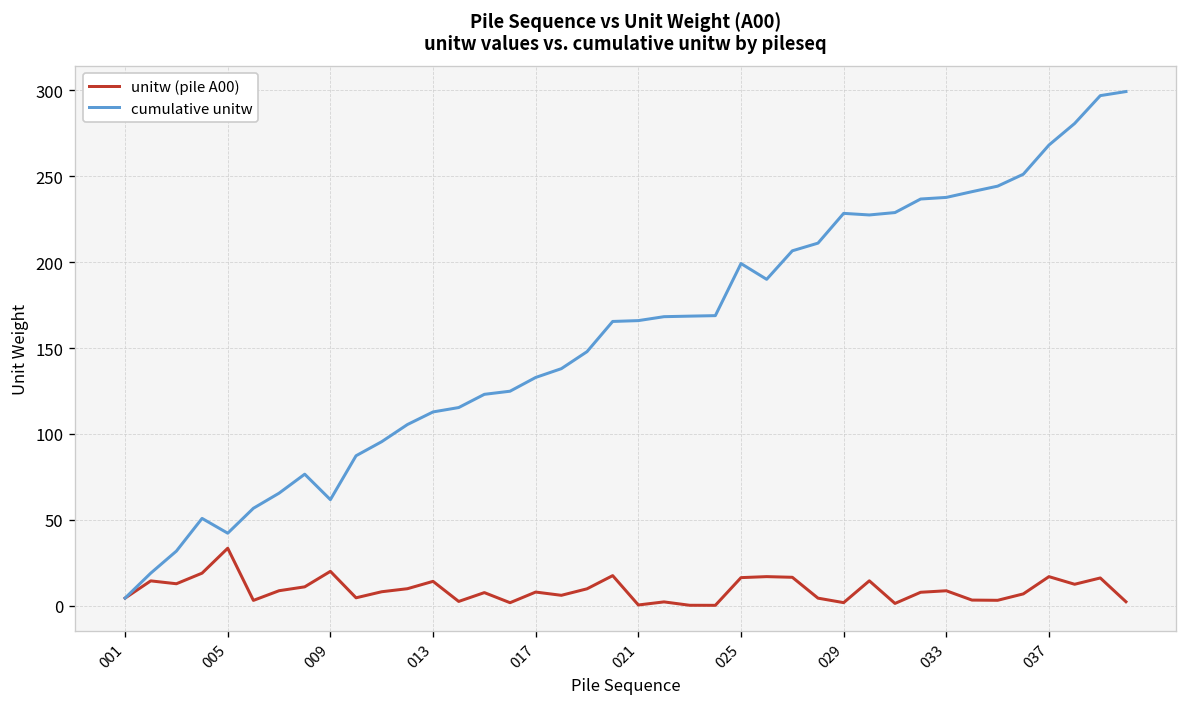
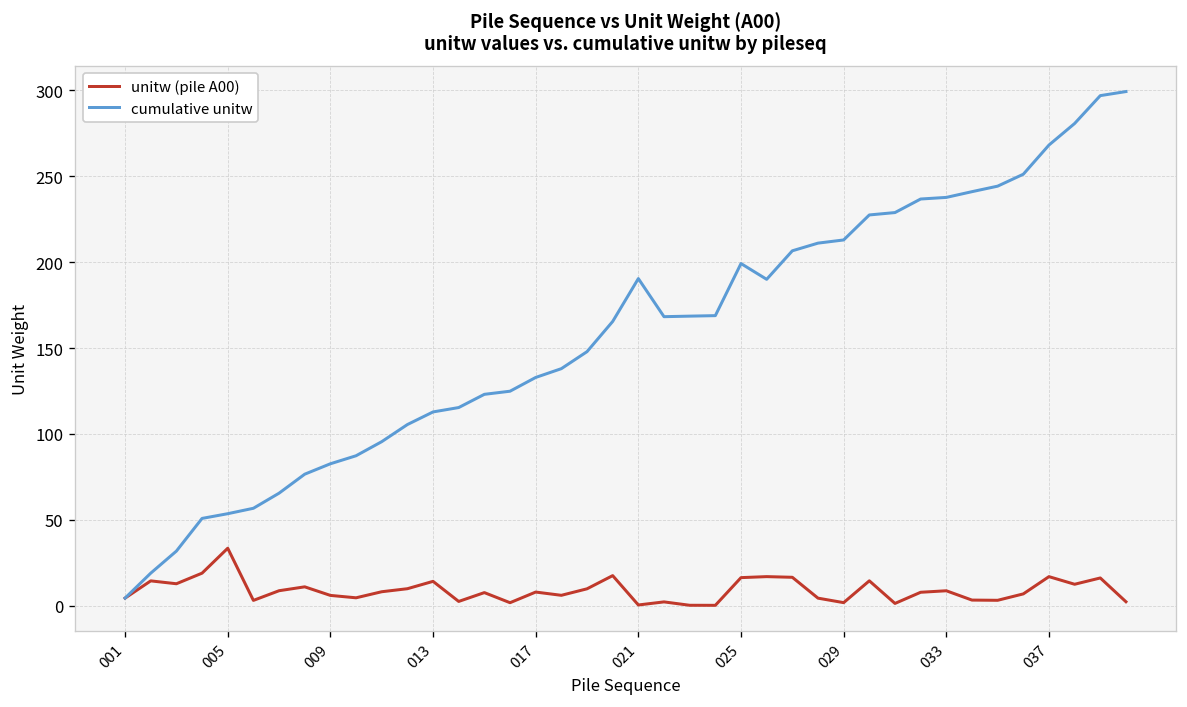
  {
    "unitw (pile A00)": {
      "005": 34,
-     "009": 20,
+     "009": 6,
      "013": 14,
      "017": 8,
      "021": 0,
      "025": 16,
      "029": 2,
      "033": 9,
      "037": 17
    },
    "cumulative unitw": {
-     "005": 42,
-     "009": 62,
+     "005": 54,
+     "009": 83,
      "013": 113,
      "017": 133,
-     "021": 166,
+     "021": 190,
      "025": 199,
-     "029": 228,
+     "029": 213,
      "033": 238,
      "037": 268
    }
  }
